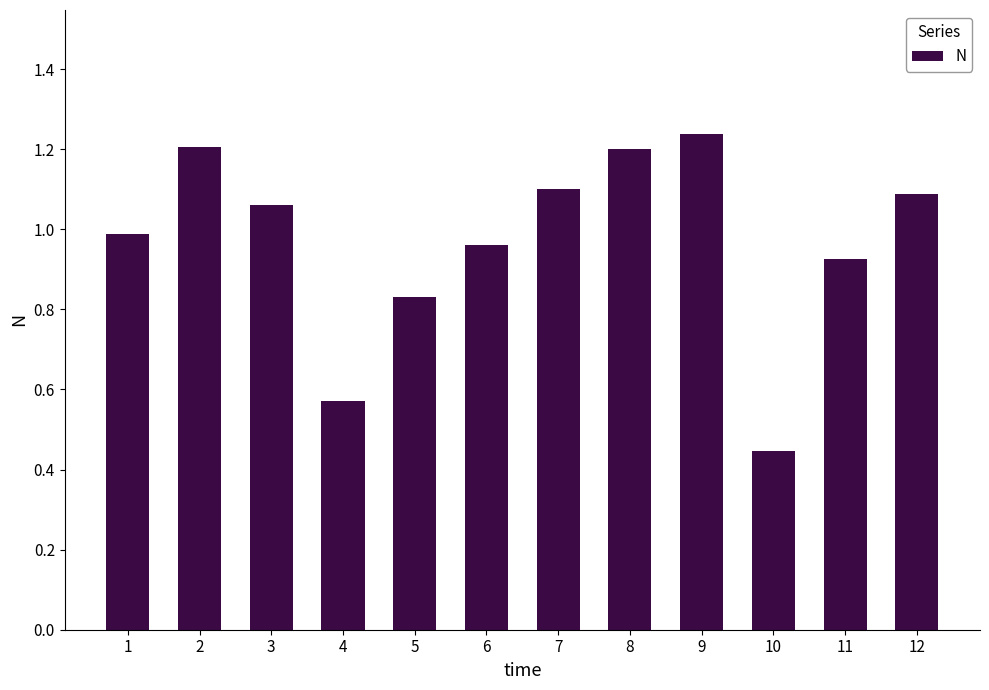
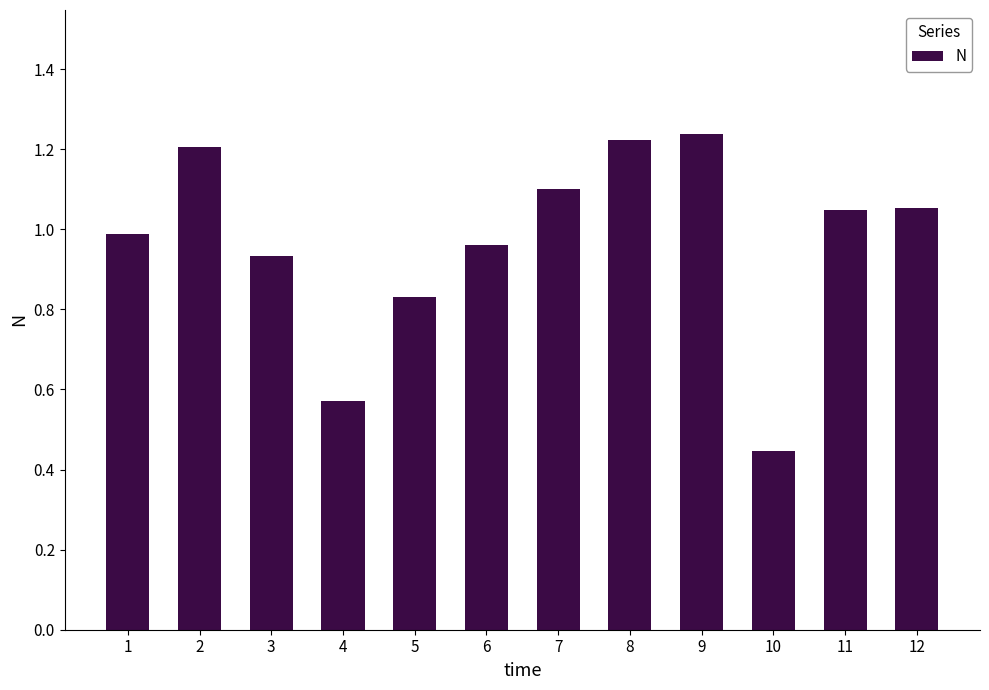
  {
    "1": 0.99,
    "2": 1.21,
-   "3": 1.06,
+   "3": 0.93,
    "4": 0.57,
    "5": 0.83,
    "6": 0.96,
    "7": 1.10,
-   "8": 1.20,
+   "8": 1.22,
    "9": 1.24,
    "10": 0.45,
-   "11": 0.93,
-   "12": 1.09
+   "11": 1.05,
+   "12": 1.05
  }
